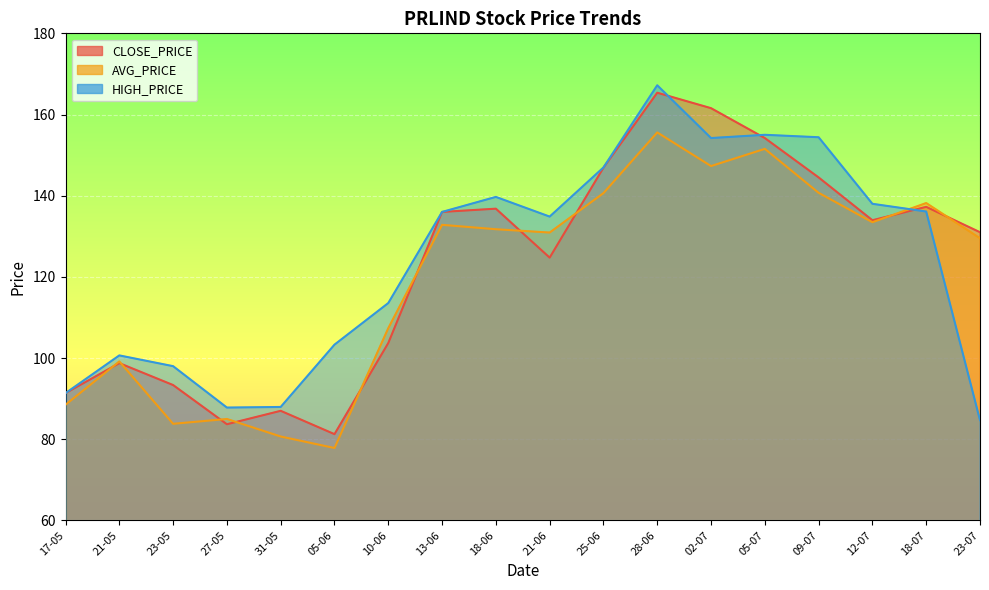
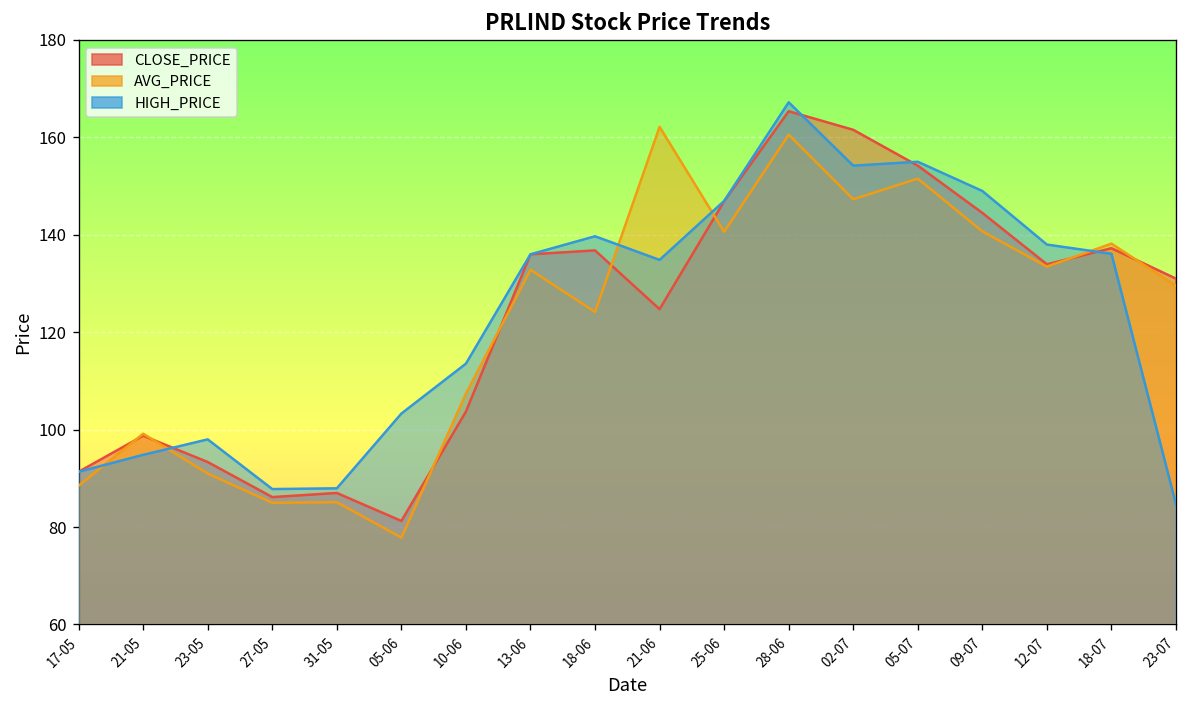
  {
    "CLOSE_PRICE": {
      "23-05": 93,
-     "27-05": 84,
+     "27-05": 86,
      "31-05": 87,
      "05-06": 81,
      "10-06": 104,
      "18-06": 137,
      "21-06": 125,
      "28-06": 165,
      "02-07": 162,
      "05-07": 154,
      "09-07": 145,
      "18-07": 137,
      "23-07": 131
    },
    "AVG_PRICE": {
      "17-05": 89,
-     "23-05": 84,
+     "23-05": 91,
      "27-05": 85,
-     "31-05": 81,
+     "31-05": 85,
      "05-06": 78,
      "10-06": 107,
      "13-06": 133,
-     "18-06": 132,
-     "21-06": 131,
+     "18-06": 124,
+     "21-06": 162,
      "25-06": 141,
-     "28-06": 156,
+     "28-06": 161,
      "02-07": 147,
      "05-07": 152,
      "09-07": 141,
      "18-07": 138,
      "23-07": 130
    },
    "HIGH_PRICE": {
-     "21-05": 101,
+     "21-05": 95,
      "23-05": 98,
      "27-05": 88,
      "31-05": 88,
      "05-06": 103,
      "10-06": 114,
      "18-06": 140,
      "21-06": 135,
      "28-06": 167,
      "02-07": 154,
      "05-07": 155,
-     "09-07": 154,
+     "09-07": 149,
      "12-07": 138,
      "18-07": 136,
      "23-07": 85
    }
  }
